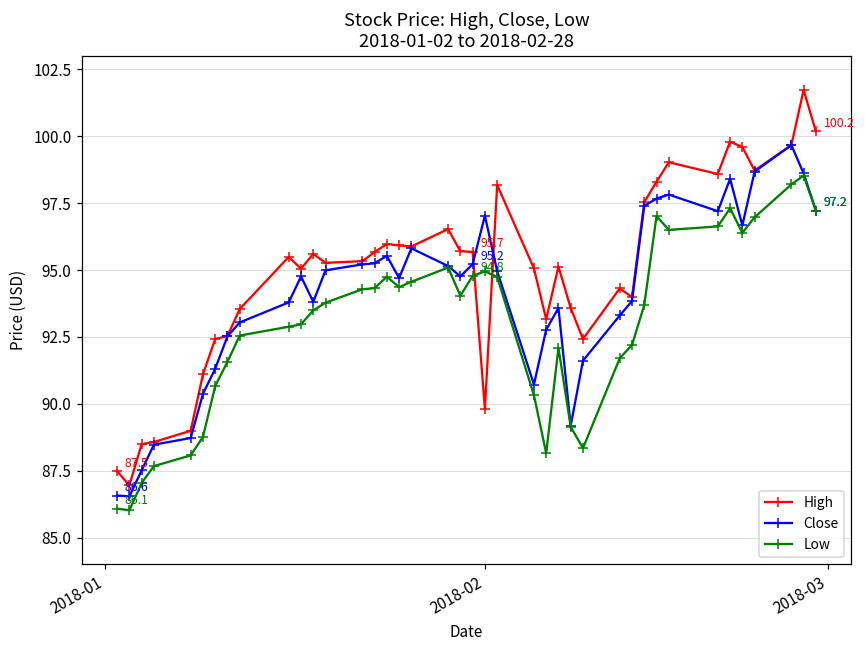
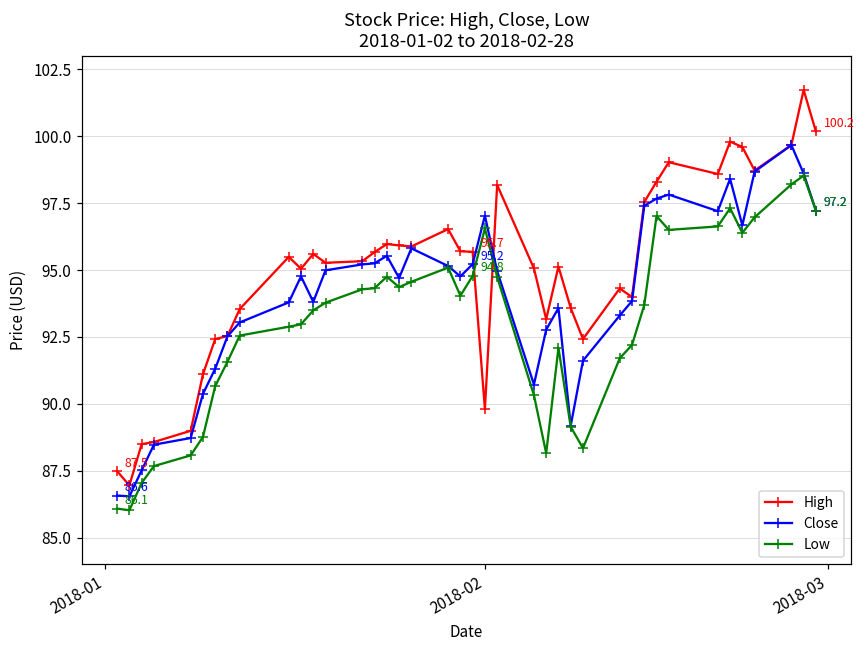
  {
    "High": {
      "2018-02": 89.8
    },
    "Close": {
      "2018-02": 97.0
    },
    "Low": {
-     "2018-02": 94.9
+     "2018-02": 96.6
    }
  }
